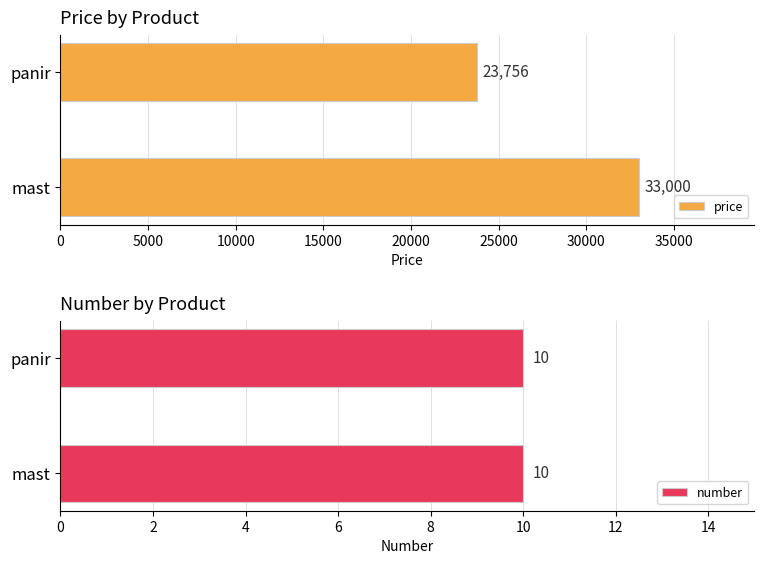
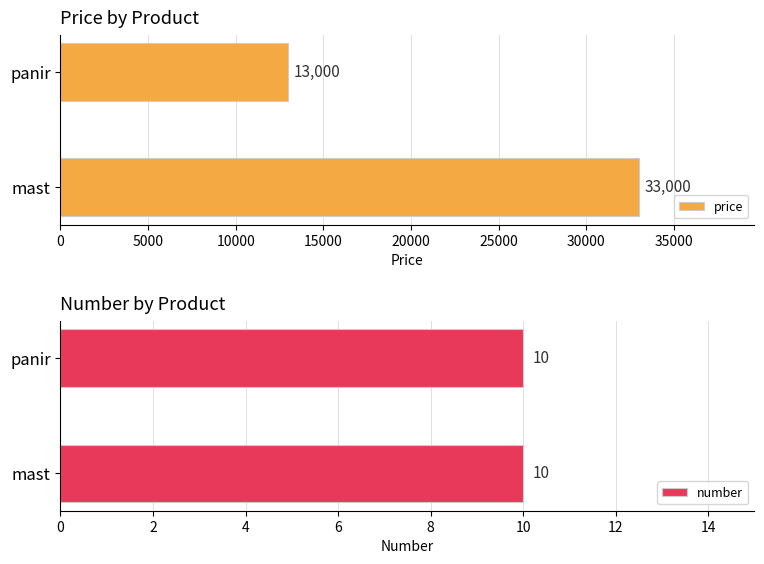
  {
    "Price by Product": {
-     "panir": "23,756"
+     "panir": "13,000"
    },
    "Number by Product": {
      "panir": "10",
      "mast": "10"
    }
  }
